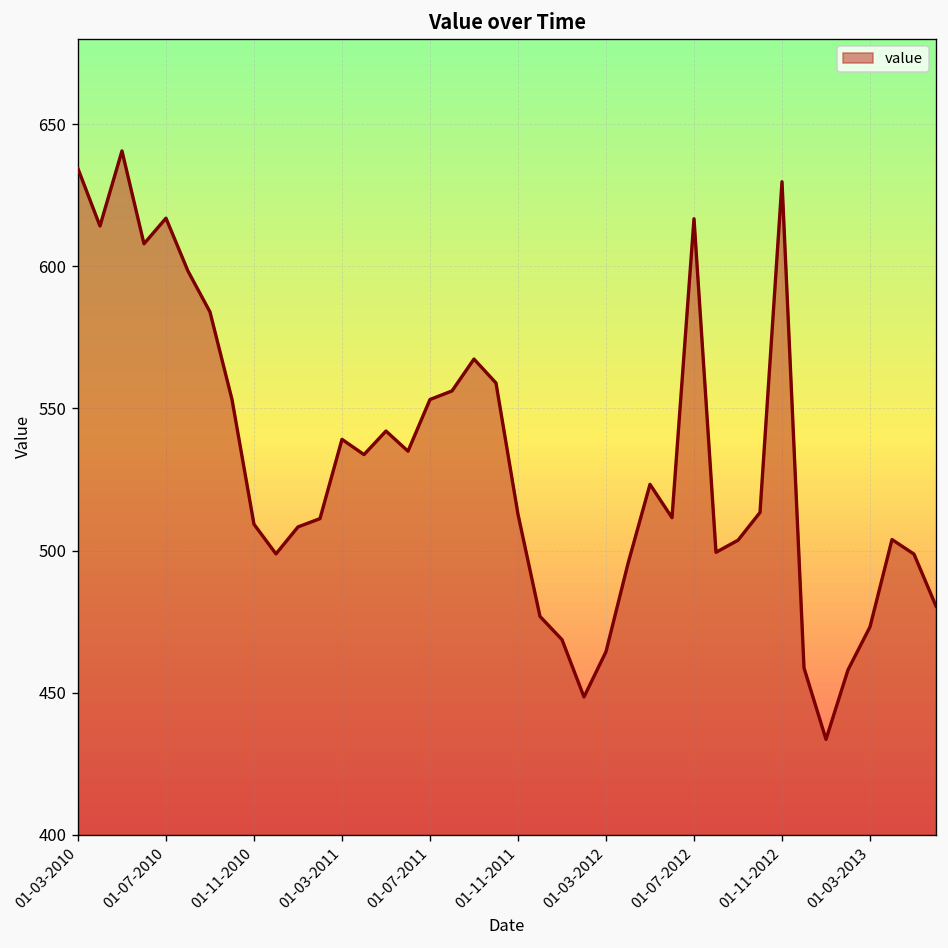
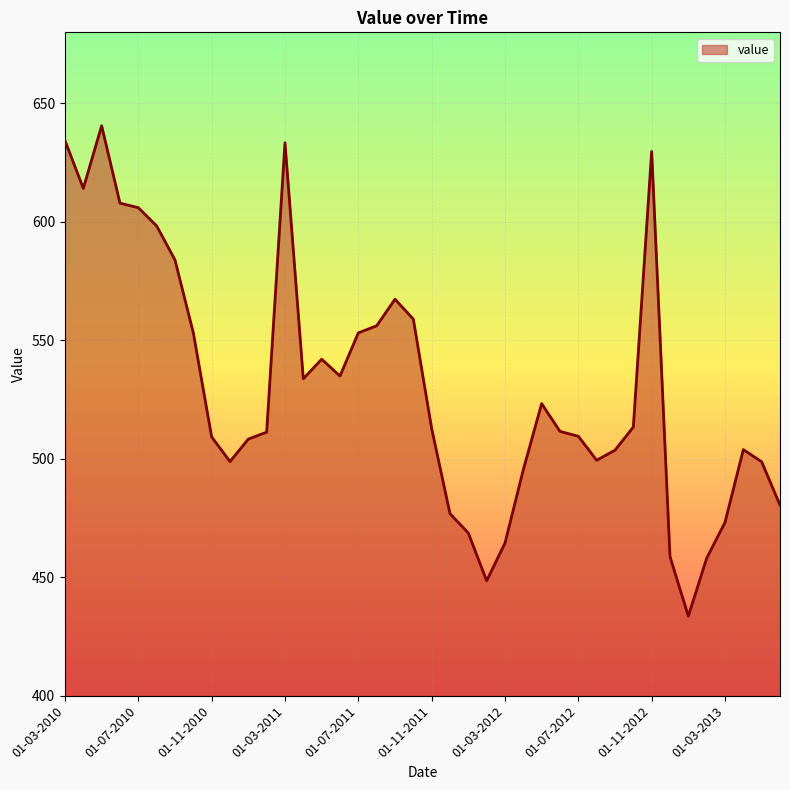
  {
    "01-03-2010": 634,
-   "01-07-2010": 617,
+   "01-07-2010": 606,
    "01-11-2010": 509,
-   "01-03-2011": 539,
+   "01-03-2011": 633,
    "01-07-2011": 553,
    "01-11-2011": 513,
    "01-03-2012": 464,
-   "01-07-2012": 617,
+   "01-07-2012": 510,
    "01-11-2012": 630,
    "01-03-2013": 473
  }
